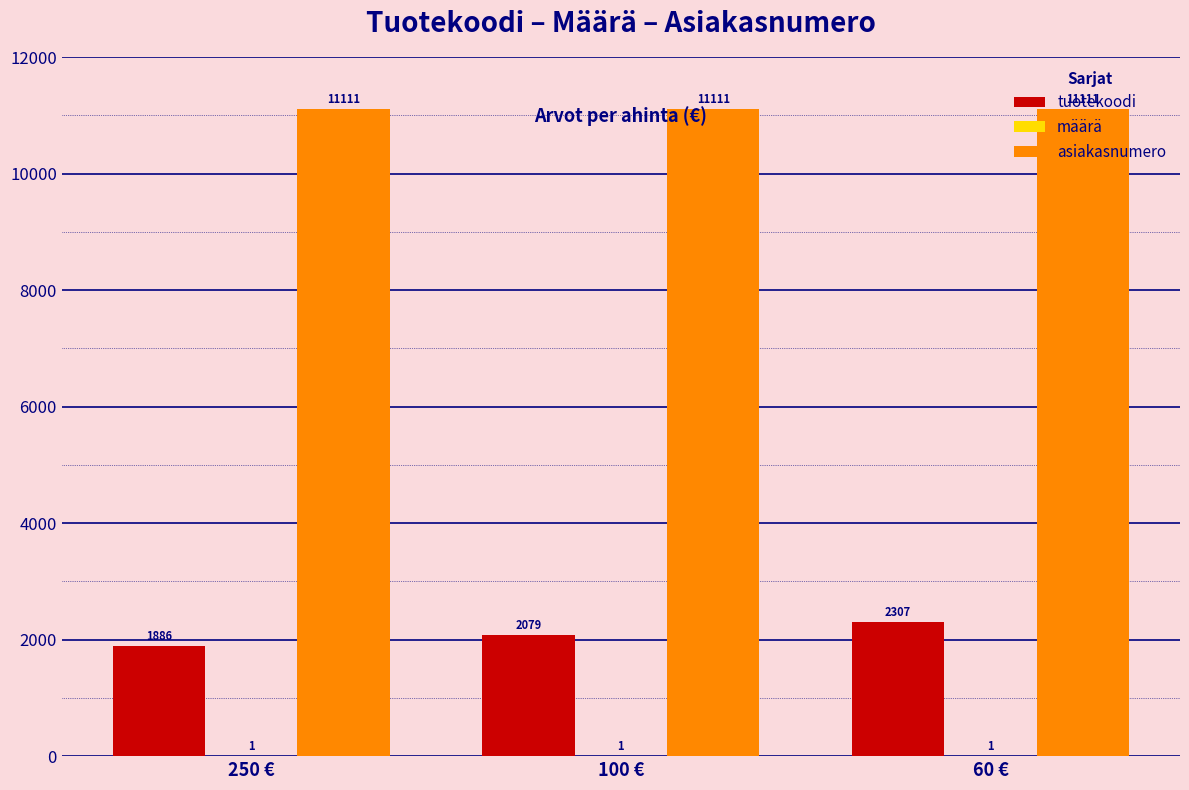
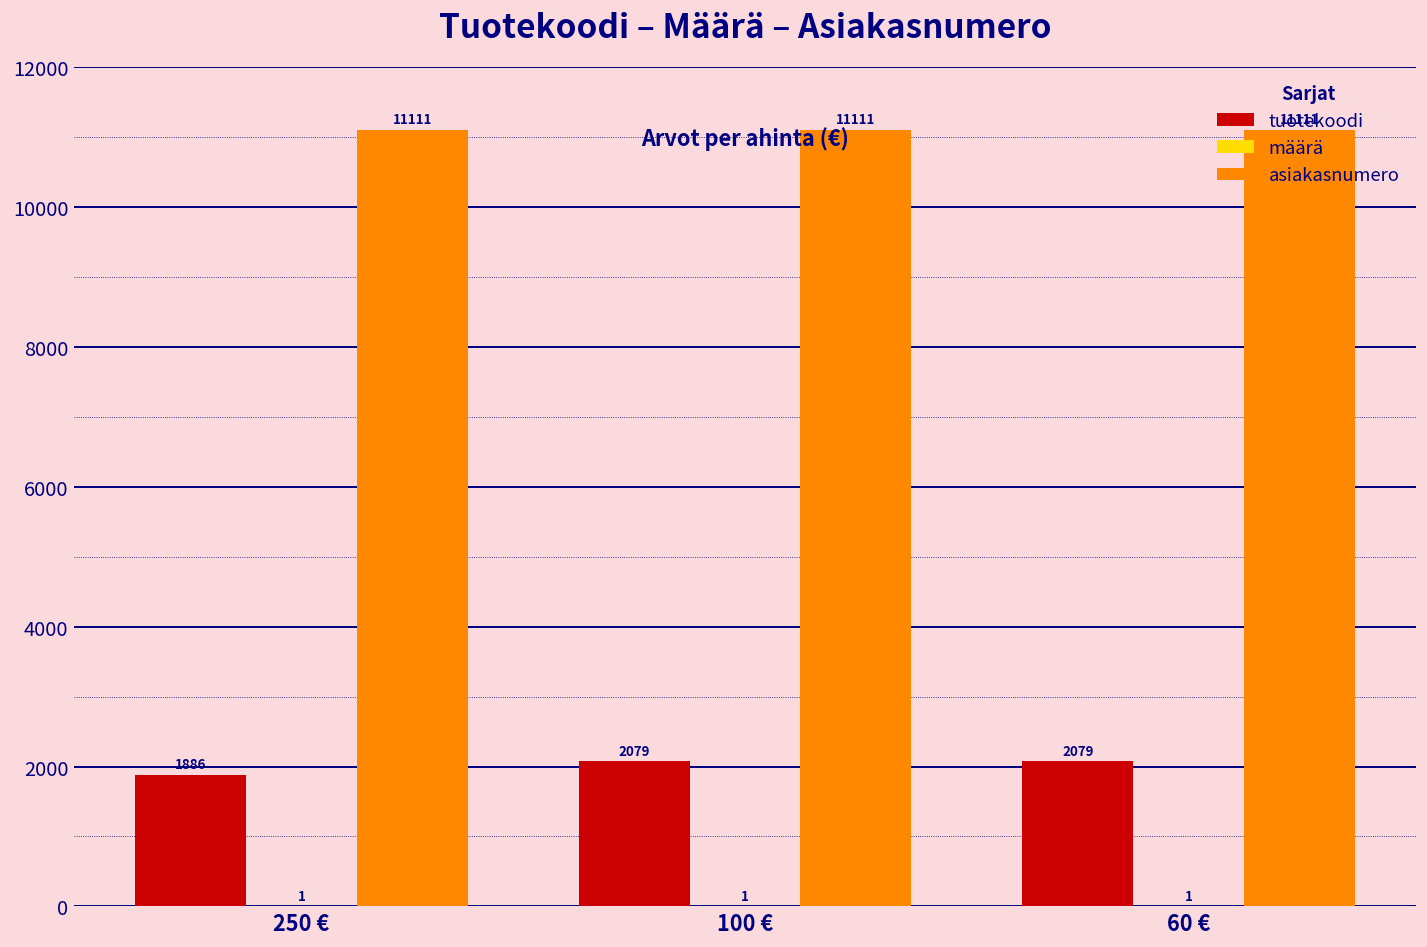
  {
    "tuotekoodi": {
      "250 €": 1886,
      "100 €": 2079,
-     "60 €": 2307
+     "60 €": 2079
    },
    "määrä": {
      "250 €": 1,
      "100 €": 1,
      "60 €": 1
    },
    "asiakasnumero": {
      "250 €": 11111,
      "100 €": 11111,
      "60 €": 11111
    }
  }
